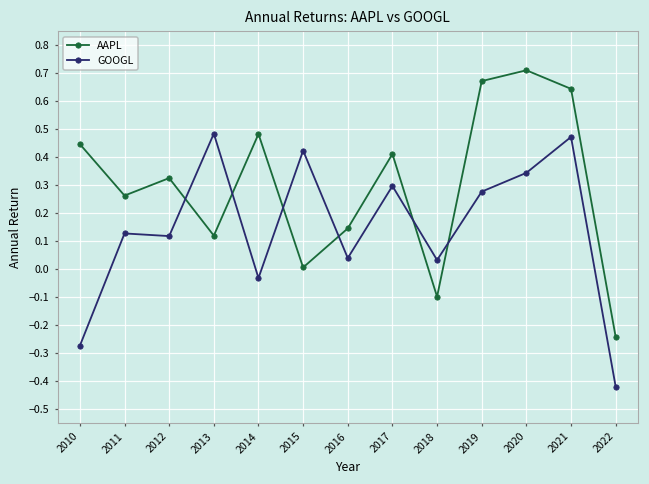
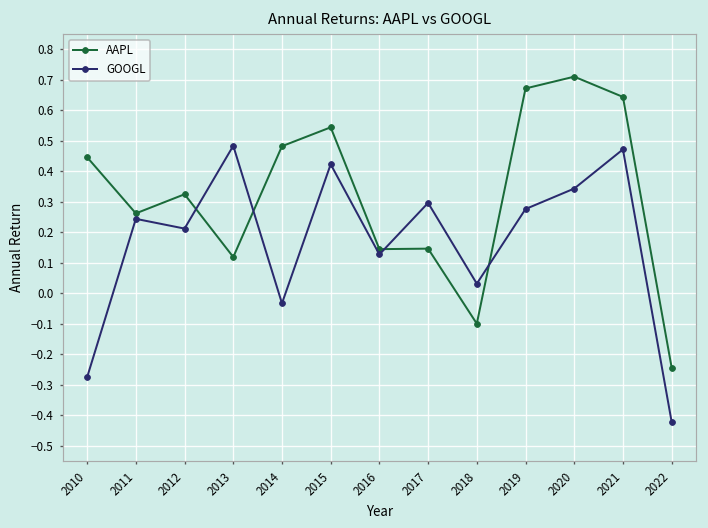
  {
    "AAPL": {
      "2010": 0.45,
      "2011": 0.26,
      "2012": 0.32,
      "2013": 0.12,
      "2014": 0.48,
-     "2015": 0.01,
+     "2015": 0.54,
      "2016": 0.14,
-     "2017": 0.41,
+     "2017": 0.15,
      "2018": -0.10,
      "2019": 0.67,
      "2020": 0.71,
      "2021": 0.64,
      "2022": -0.24
    },
    "GOOGL": {
      "2010": -0.27,
-     "2011": 0.13,
-     "2012": 0.12,
+     "2011": 0.24,
+     "2012": 0.21,
      "2013": 0.48,
      "2014": -0.03,
      "2015": 0.42,
-     "2016": 0.04,
+     "2016": 0.13,
      "2017": 0.30,
      "2018": 0.03,
      "2019": 0.28,
      "2020": 0.34,
      "2021": 0.47,
      "2022": -0.42
    }
  }
